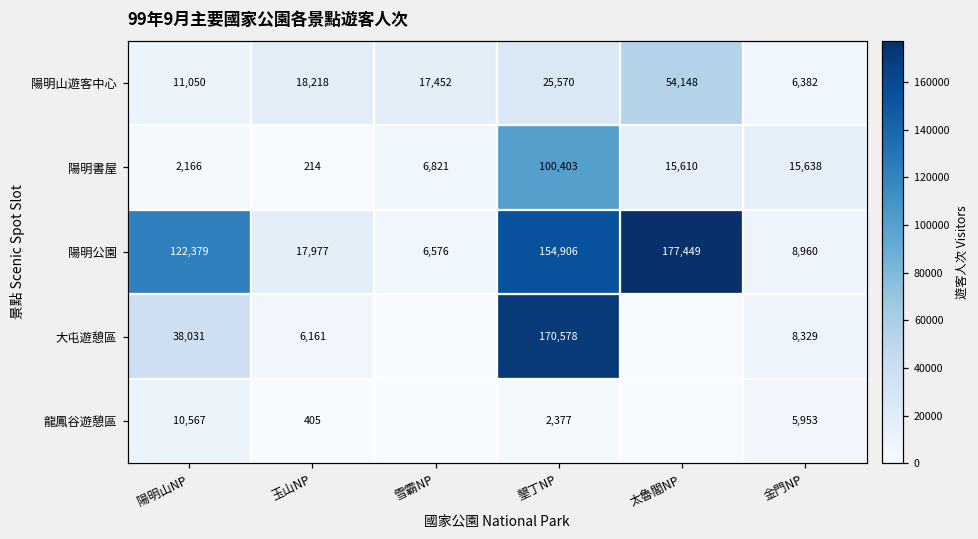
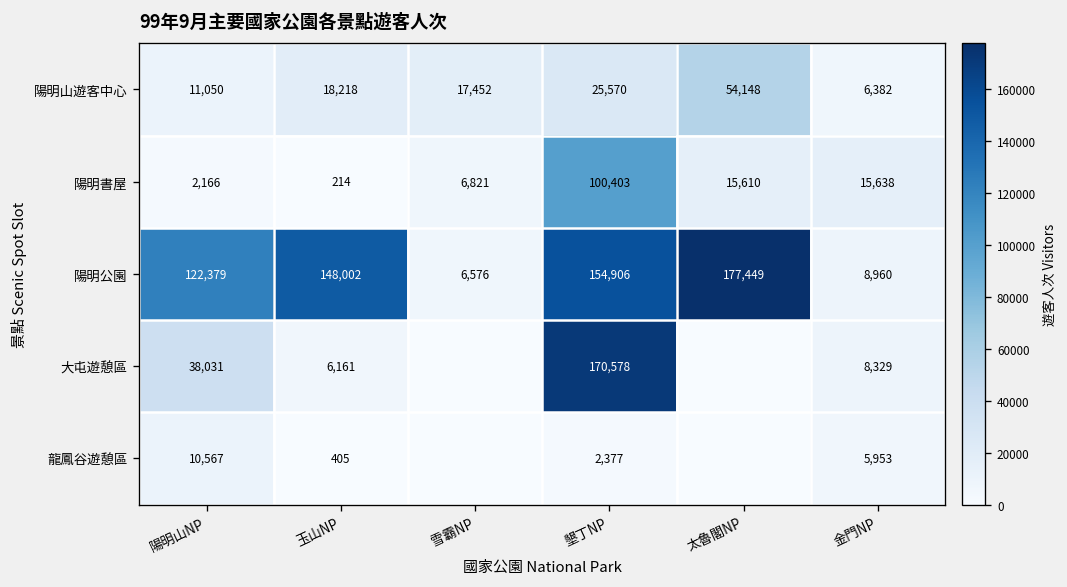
  {
    "陽明山遊客中心": {
      "陽明山NP": "11,050",
      "玉山NP": "18,218",
      "雪霸NP": "17,452",
      "墾丁NP": "25,570",
      "太魯閣NP": "54,148",
      "金門NP": "6,382"
    },
    "陽明書屋": {
      "陽明山NP": "2,166",
      "玉山NP": "214",
      "雪霸NP": "6,821",
      "墾丁NP": "100,403",
      "太魯閣NP": "15,610",
      "金門NP": "15,638"
    },
    "陽明公園": {
      "陽明山NP": "122,379",
-     "玉山NP": "17,977",
+     "玉山NP": "148,002",
      "雪霸NP": "6,576",
      "墾丁NP": "154,906",
      "太魯閣NP": "177,449",
      "金門NP": "8,960"
    },
    "大屯遊憩區": {
      "陽明山NP": "38,031",
      "玉山NP": "6,161",
      "墾丁NP": "170,578",
      "金門NP": "8,329"
    },
    "龍鳳谷遊憩區": {
      "陽明山NP": "10,567",
      "玉山NP": "405",
      "墾丁NP": "2,377",
      "金門NP": "5,953"
    }
  }
